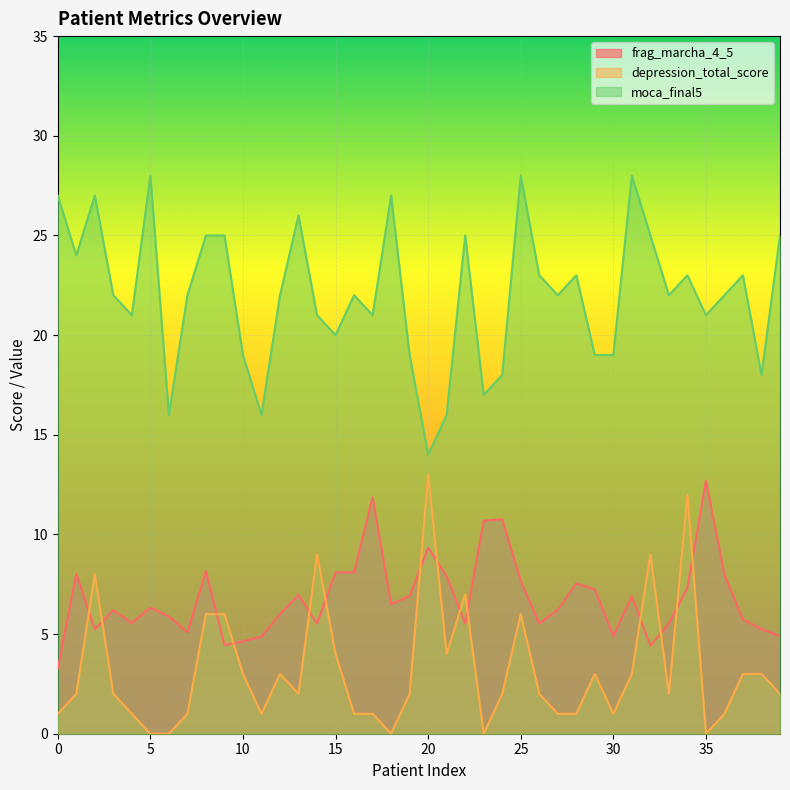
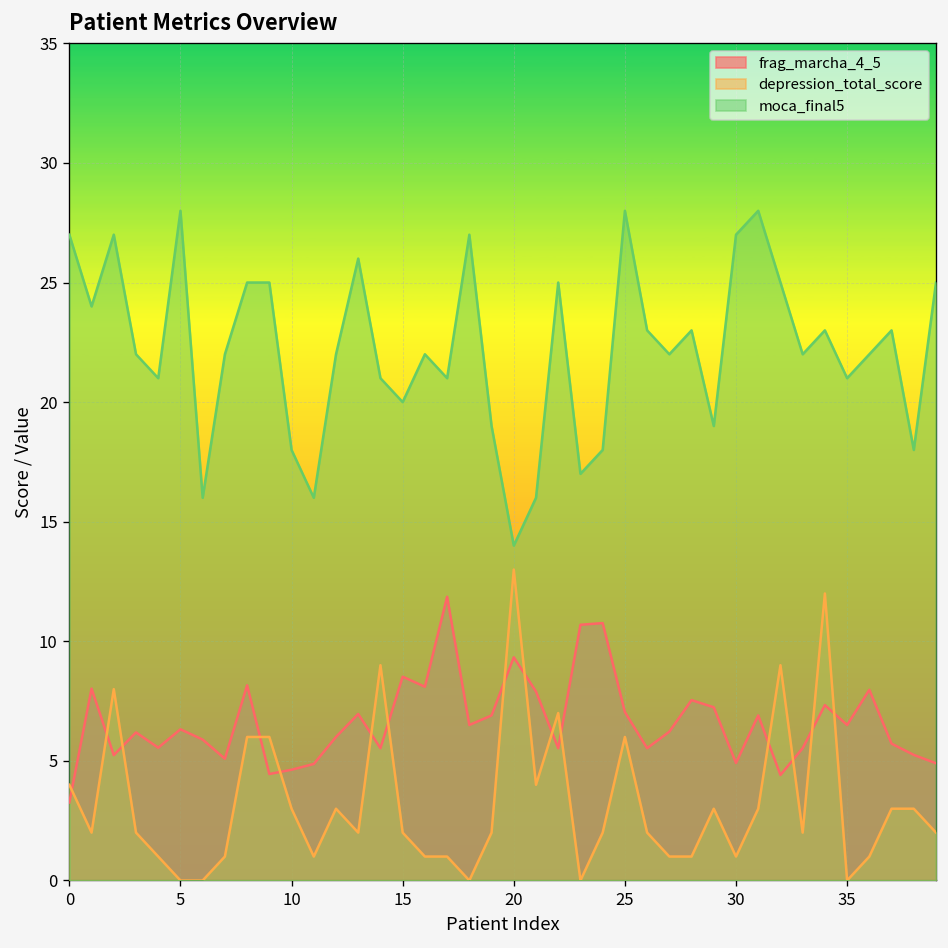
  {
    "frag_marcha_4_5": {
      "0": 3.3,
      "5": 6.3,
      "10": 4.6,
-     "15": 8.1,
+     "15": 8.5,
      "20": 9.3,
-     "25": 7.7,
+     "25": 7.0,
      "30": 4.9,
-     "35": 12.7
+     "35": 6.5
    },
    "depression_total_score": {
-     "0": 1,
+     "0": 4,
      "5": 0,
      "10": 3,
-     "15": 4,
+     "15": 2,
      "20": 13,
      "25": 6,
      "30": 1,
      "35": 0
    },
    "moca_final5": {
      "0": 27,
      "5": 28,
-     "10": 19,
+     "10": 18,
      "15": 20,
      "20": 14,
      "25": 28,
-     "30": 19,
+     "30": 27,
      "35": 21
    }
  }
